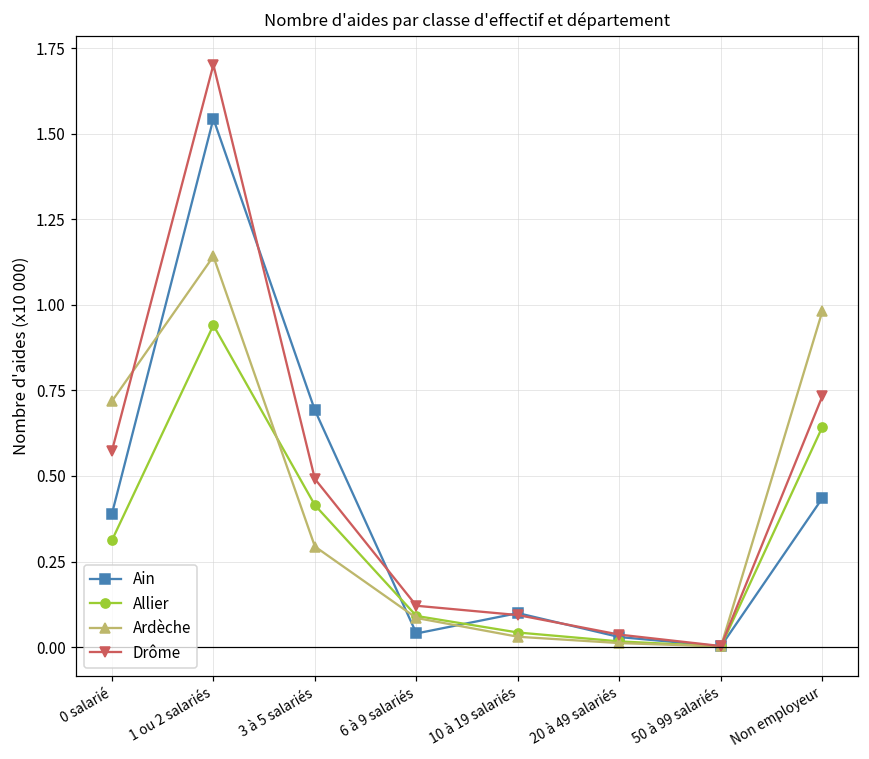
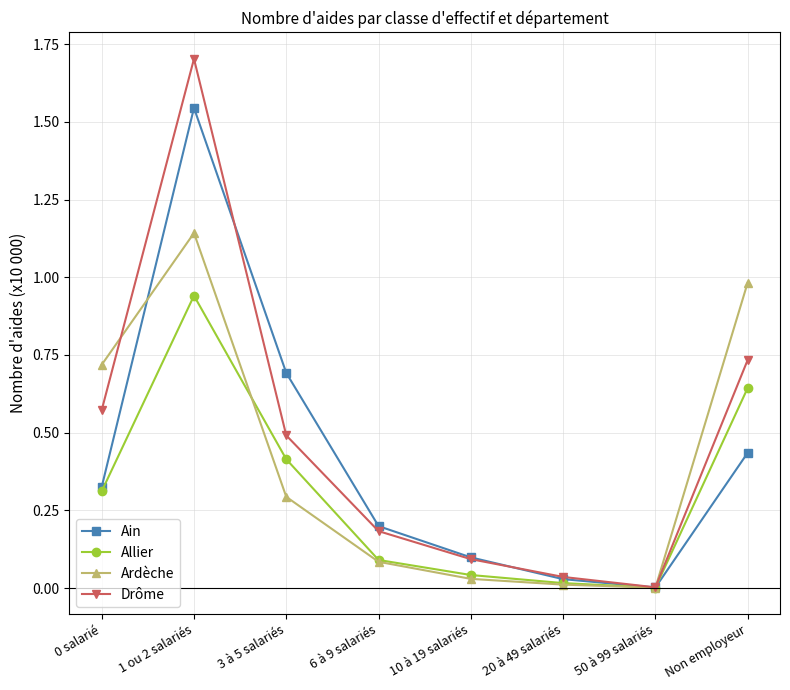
  {
    "Ain": {
-     "0 salarié": 0.39,
+     "0 salarié": 0.33,
      "1 ou 2 salariés": 1.54,
      "3 à 5 salariés": 0.69,
-     "6 à 9 salariés": 0.04,
+     "6 à 9 salariés": 0.20,
      "Non employeur": 0.44
    },
    "Allier": {
      "0 salarié": 0.31,
      "1 ou 2 salariés": 0.94,
      "3 à 5 salariés": 0.41,
      "10 à 19 salariés": 0.04,
      "Non employeur": 0.64
    },
    "Ardèche": {
      "0 salarié": 0.72,
      "1 ou 2 salariés": 1.14,
      "3 à 5 salariés": 0.29,
      "10 à 19 salariés": 0.03,
      "Non employeur": 0.98
    },
    "Drôme": {
      "0 salarié": 0.57,
      "1 ou 2 salariés": 1.70,
      "3 à 5 salariés": 0.49,
-     "6 à 9 salariés": 0.12,
+     "6 à 9 salariés": 0.18,
      "Non employeur": 0.73
    }
  }
